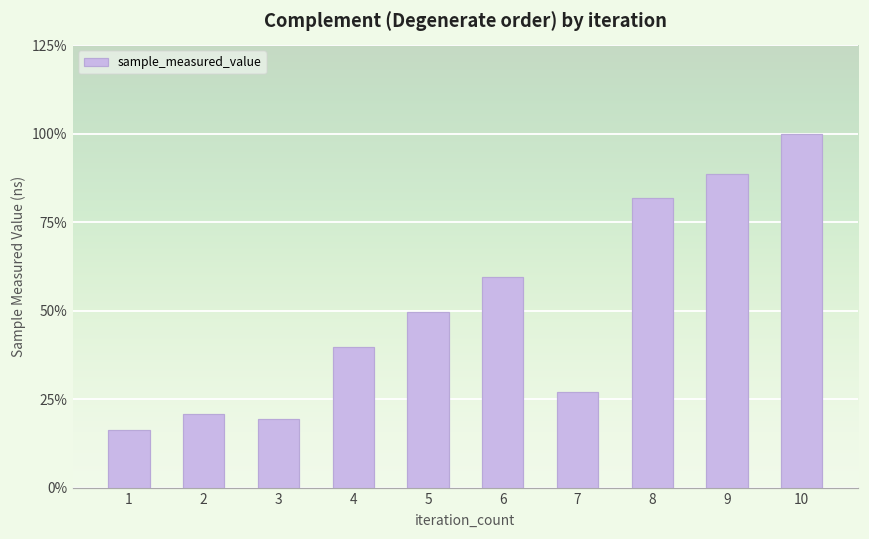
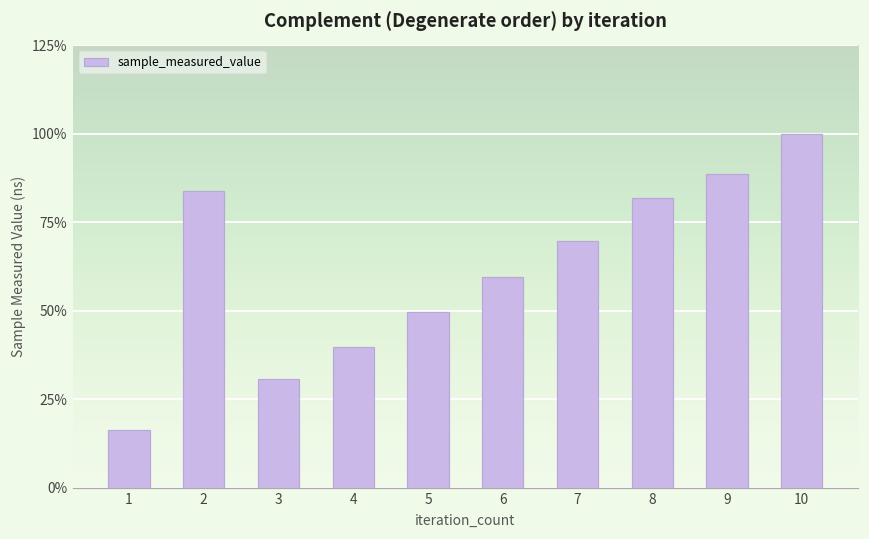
  {
    "1": "16%",
-   "2": "21%",
-   "3": "19%",
+   "2": "84%",
+   "3": "31%",
    "4": "40%",
    "5": "50%",
    "6": "60%",
-   "7": "27%",
+   "7": "70%",
    "8": "82%",
    "9": "89%",
    "10": "100%"
  }
